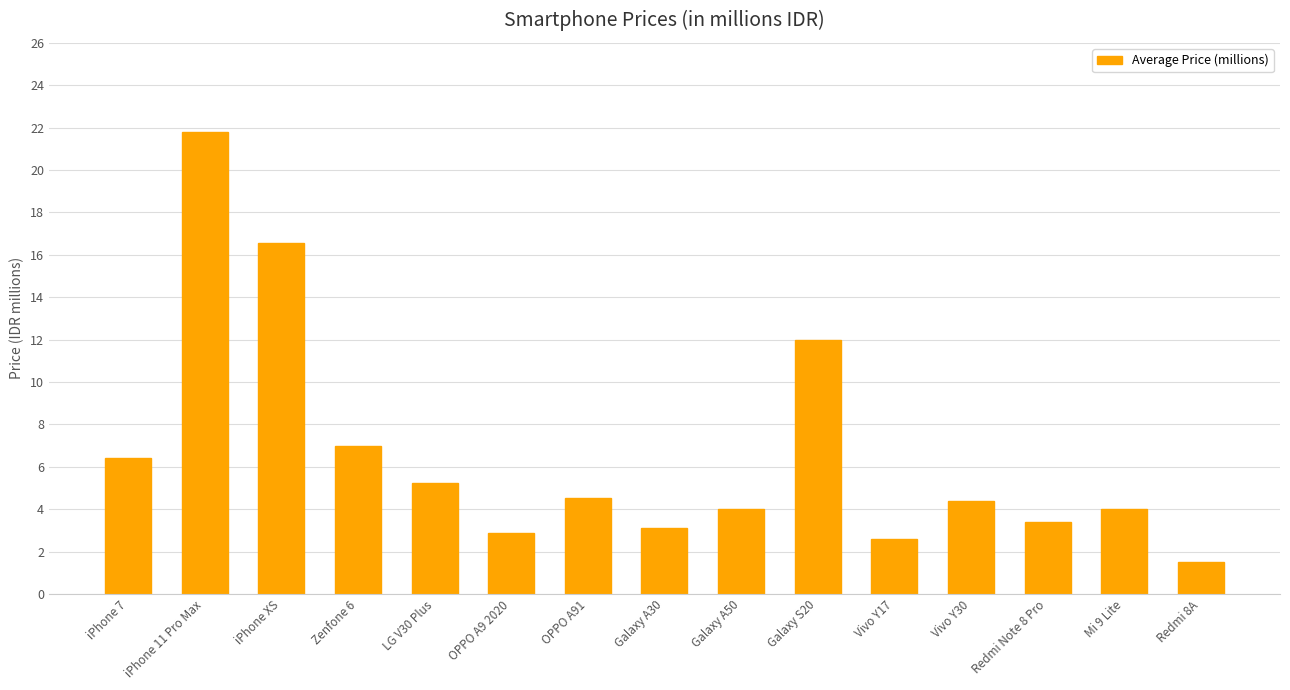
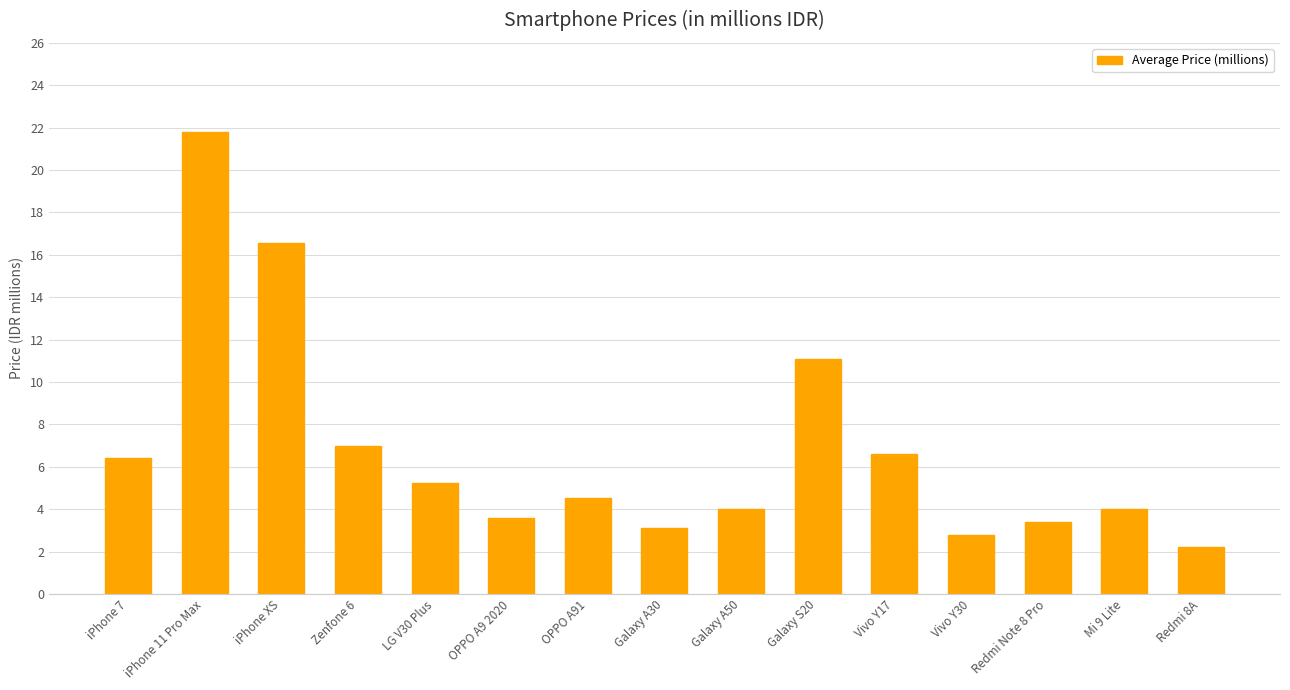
  {
    "iPhone 7": 6.4,
    "iPhone 11 Pro Max": 21.8,
    "iPhone XS": 16.5,
    "Zenfone 6": 7.0,
    "LG V30 Plus": 5.3,
-   "OPPO A9 2020": 2.9,
+   "OPPO A9 2020": 3.6,
    "OPPO A91": 4.5,
    "Galaxy A30": 3.1,
    "Galaxy A50": 4.0,
-   "Galaxy S20": 12.0,
-   "Vivo Y17": 2.6,
-   "Vivo Y30": 4.4,
+   "Galaxy S20": 11.1,
+   "Vivo Y17": 6.6,
+   "Vivo Y30": 2.8,
    "Redmi Note 8 Pro": 3.4,
    "Mi 9 Lite": 4.0,
-   "Redmi 8A": 1.5
+   "Redmi 8A": 2.2
  }
